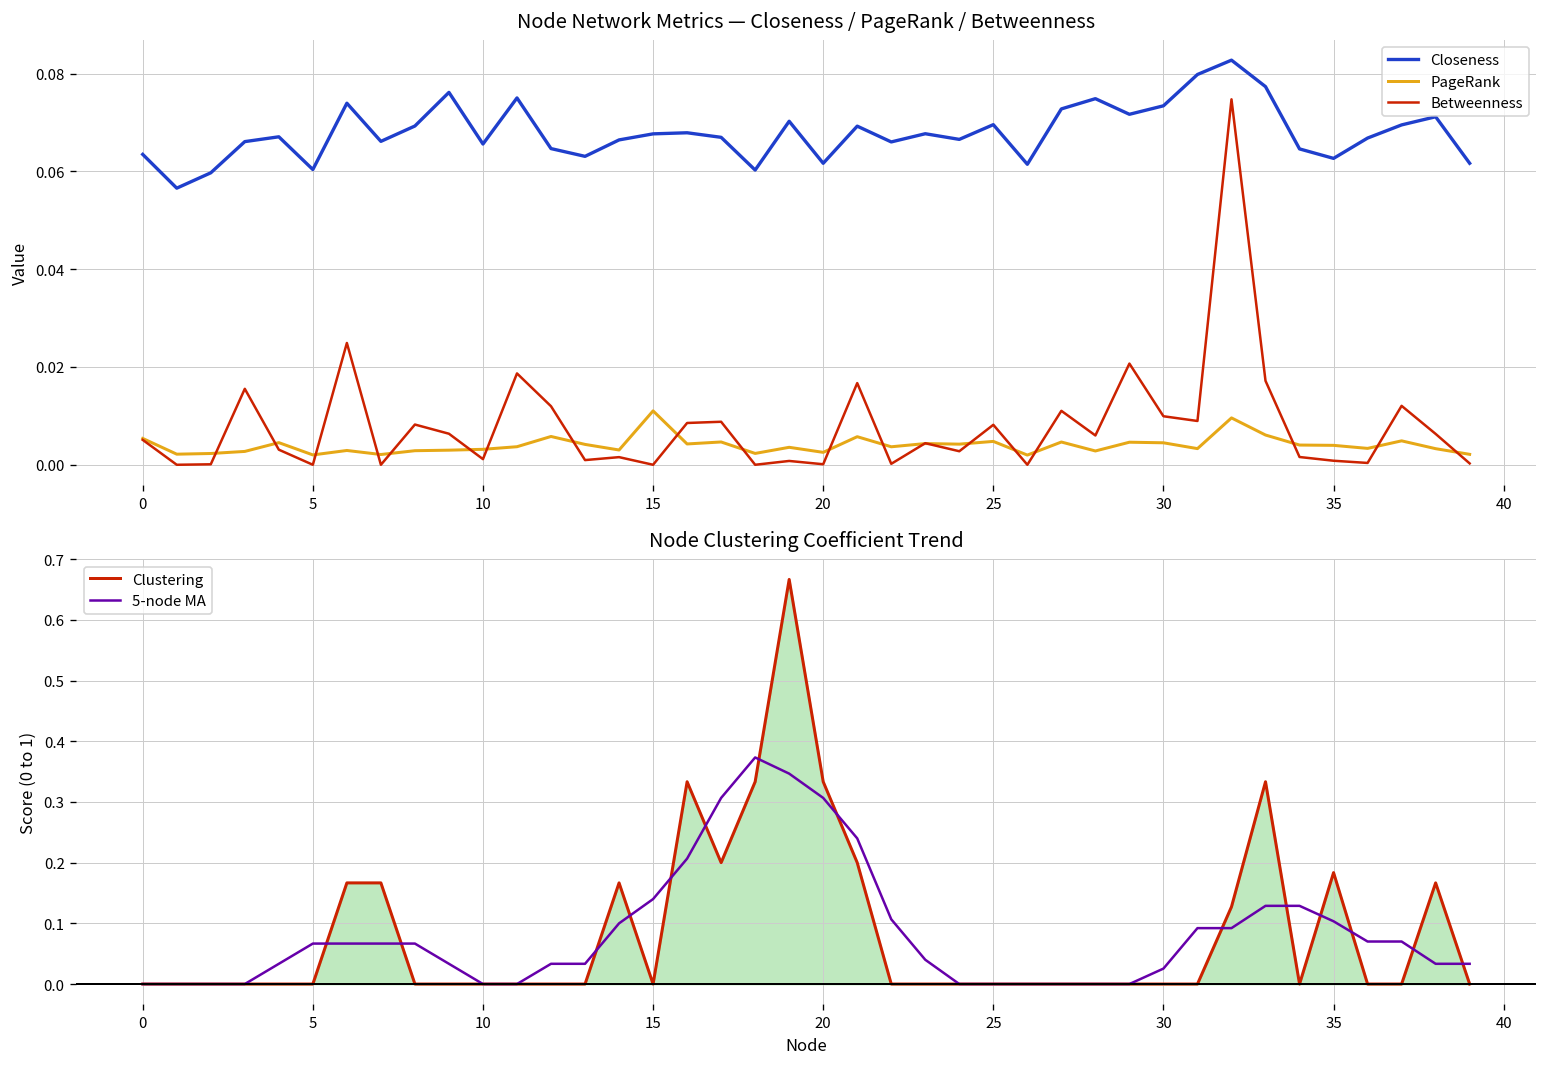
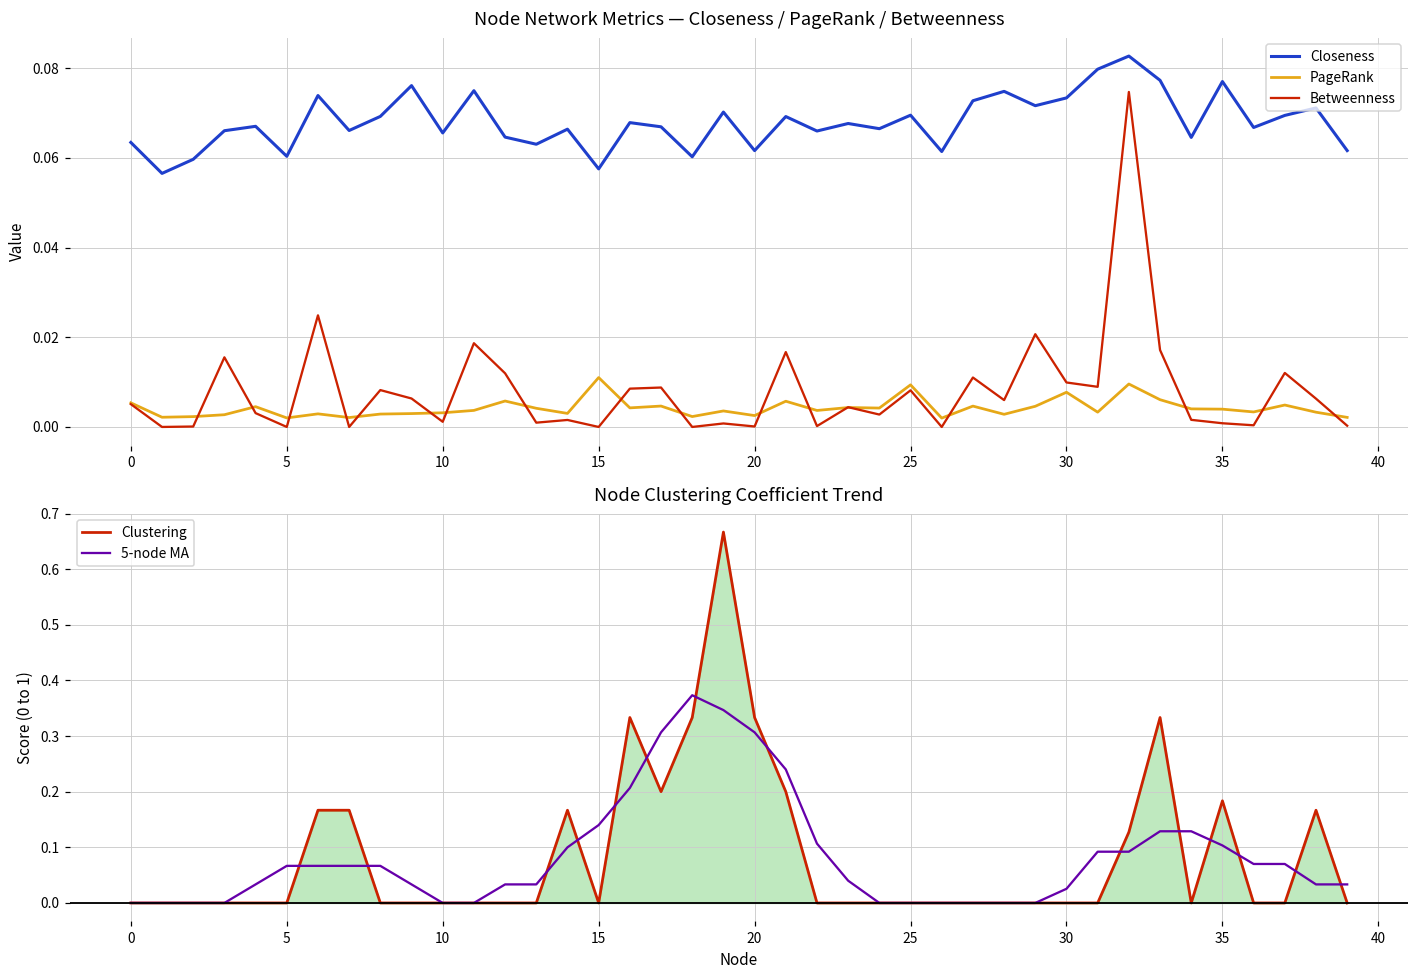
  {
    "Node Network Metrics — Closeness / PageRank / Betweenness": {
      "Closeness": {
        "0": 0.063,
        "5": 0.060,
        "10": 0.066,
-       "15": 0.068,
+       "15": 0.058,
        "20": 0.062,
        "25": 0.070,
        "30": 0.073,
-       "35": 0.063
+       "35": 0.077
      },
      "PageRank": {
        "5": 0.002,
        "10": 0.003,
        "15": 0.011,
        "20": 0.003,
-       "25": 0.005,
-       "30": 0.004,
+       "25": 0.009,
+       "30": 0.008,
        "35": 0.004
      },
      "Betweenness": {
        "5": 0.000,
        "10": 0.001,
        "15": 0.000,
        "20": 0.000,
        "25": 0.008,
        "30": 0.010,
        "35": 0.001
      }
    },
    "Node Clustering Coefficient Trend": {
      "Clustering": {
        "5": 0.00,
        "15": 0.00,
        "20": 0.33,
        "30": 0.00,
        "35": 0.18
      },
      "5-node MA": {
        "5": 0.07,
        "15": 0.14,
        "20": 0.31,
        "30": 0.03,
        "35": 0.10
      }
    }
  }
